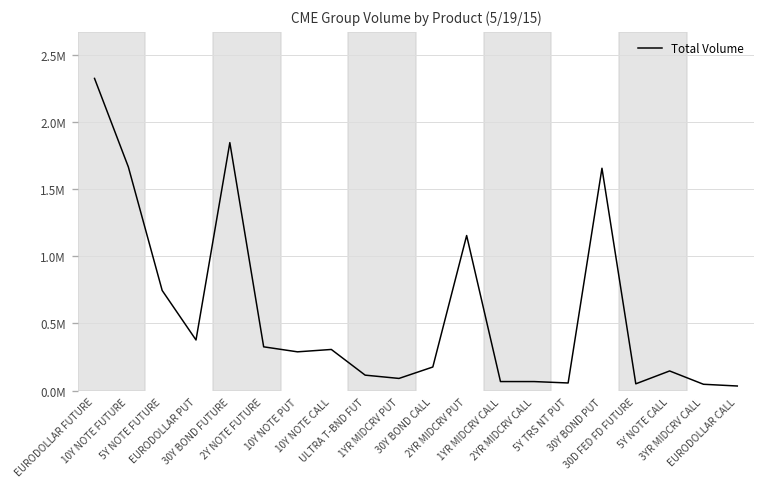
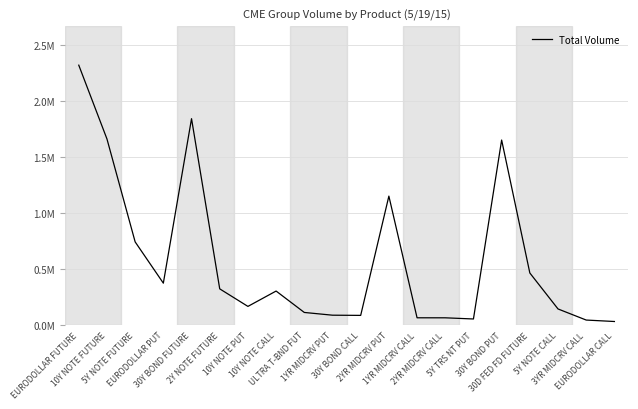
  {
    "EURODOLLAR FUTURE": 2320000,
    "10Y NOTE FUTURE": 1660000,
    "5Y NOTE FUTURE": 750000,
    "EURODOLLAR PUT": 380000,
    "30Y BOND FUTURE": 1850000,
    "2Y NOTE FUTURE": 330000,
-   "10Y NOTE PUT": 290000,
+   "10Y NOTE PUT": 170000,
    "10Y NOTE CALL": 310000,
    "ULTRA T-BND FUT": 120000,
    "1YR MIDCRV PUT": 90000,
-   "30Y BOND CALL": 180000,
+   "30Y BOND CALL": 90000,
    "2YR MIDCRV PUT": 1150000,
    "1YR MIDCRV CALL": 70000,
    "2YR MIDCRV CALL": 70000,
    "5Y TRS NT PUT": 60000,
    "30Y BOND PUT": 1650000,
-   "30D FED FD FUTURE": 50000,
+   "30D FED FD FUTURE": 470000,
    "5Y NOTE CALL": 150000,
    "3YR MIDCRV CALL": 50000,
    "EURODOLLAR CALL": 30000
  }
